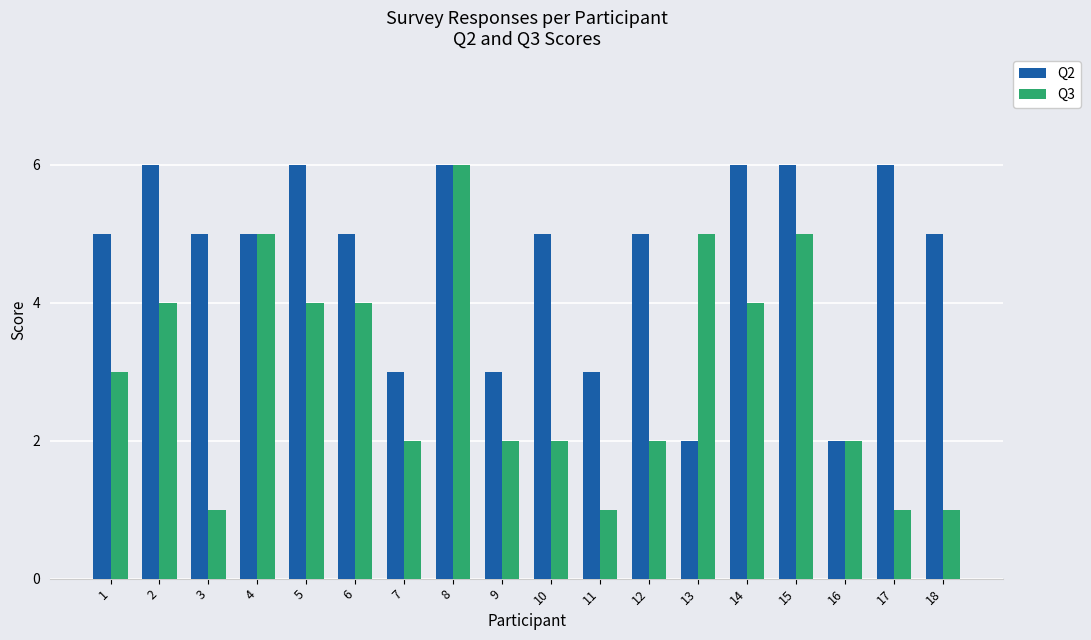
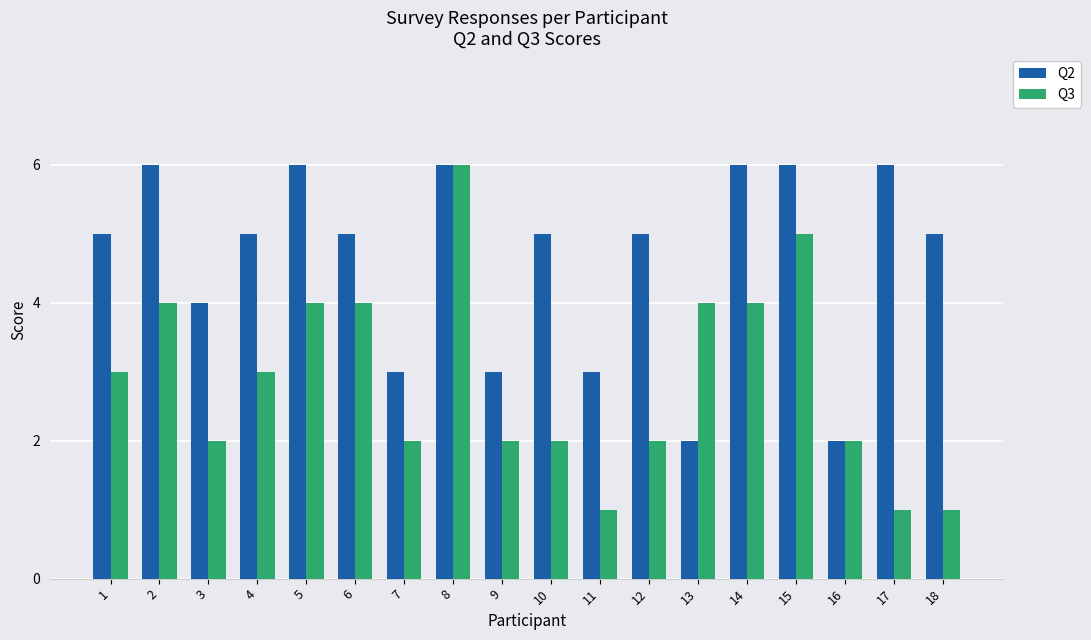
  {
    "Q2": {
      "1": 5,
      "2": 6,
-     "3": 5,
+     "3": 4,
      "4": 5,
      "5": 6,
      "6": 5,
      "7": 3,
      "8": 6,
      "9": 3,
      "10": 5,
      "11": 3,
      "12": 5,
      "13": 2,
      "14": 6,
      "15": 6,
      "16": 2,
      "17": 6,
      "18": 5
    },
    "Q3": {
      "1": 3,
      "2": 4,
-     "3": 1,
-     "4": 5,
+     "3": 2,
+     "4": 3,
      "5": 4,
      "6": 4,
      "7": 2,
      "8": 6,
      "9": 2,
      "10": 2,
      "11": 1,
      "12": 2,
-     "13": 5,
+     "13": 4,
      "14": 4,
      "15": 5,
      "16": 2,
      "17": 1,
      "18": 1
    }
  }
